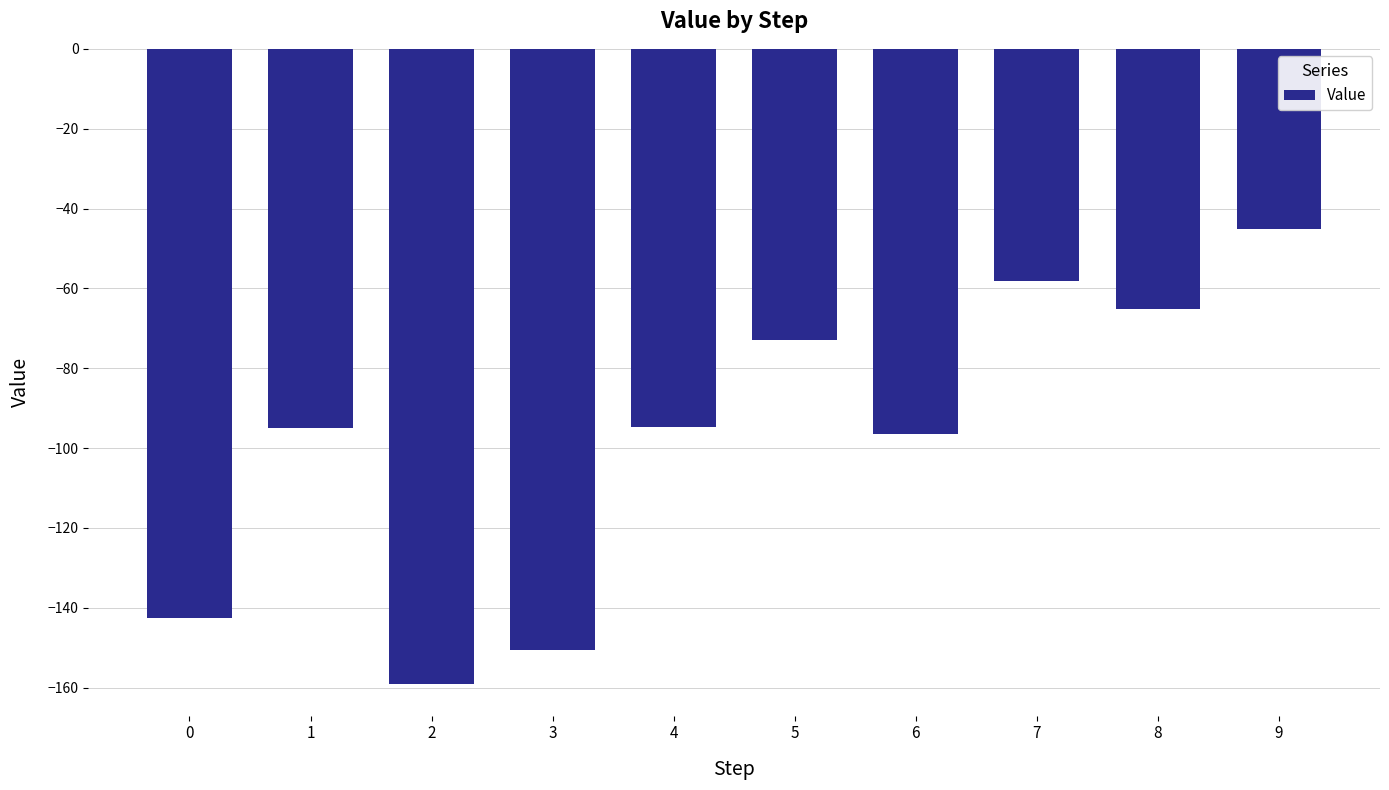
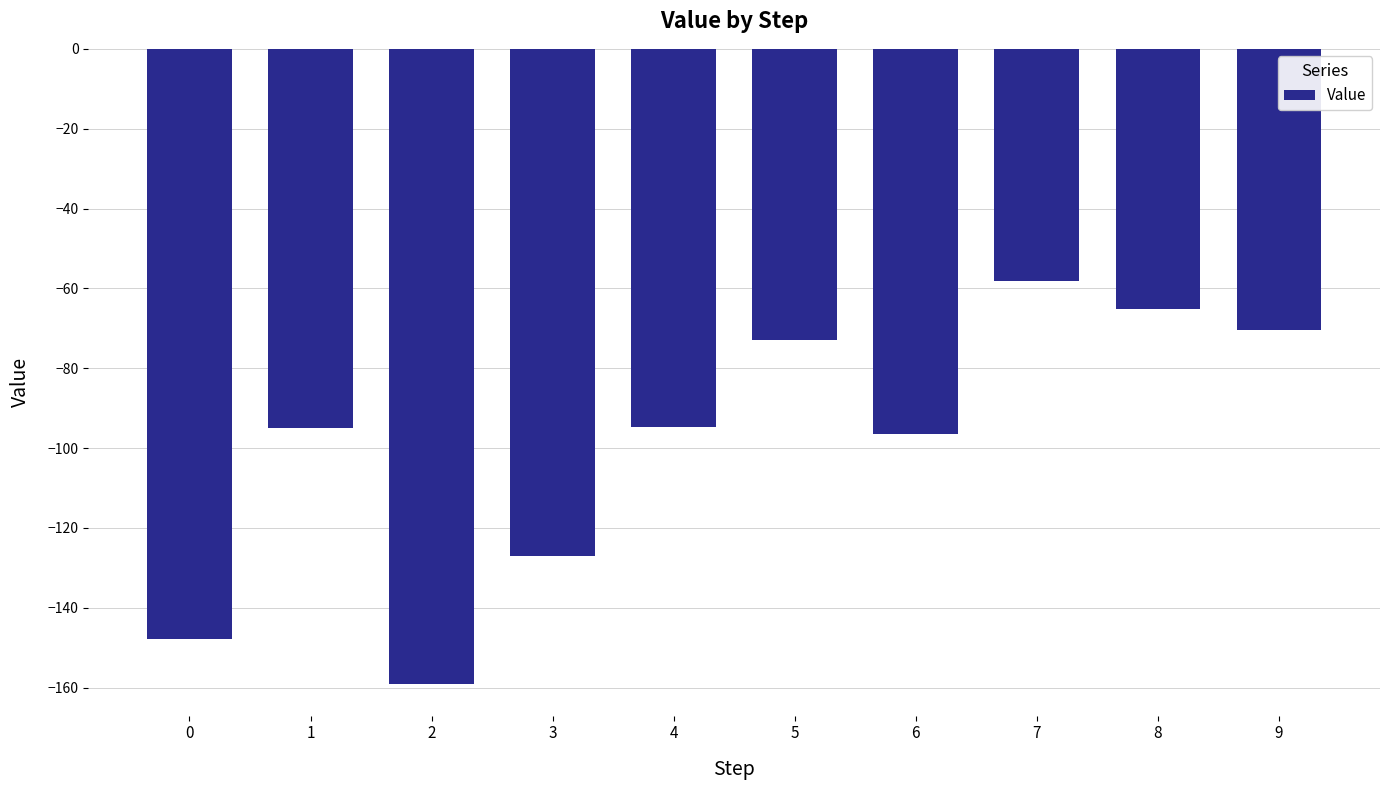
  {
-   "0": -143,
+   "0": -148,
    "1": -95,
    "2": -159,
-   "3": -151,
+   "3": -127,
    "4": -95,
    "5": -73,
    "6": -97,
    "7": -58,
    "8": -65,
-   "9": -45
+   "9": -70
  }
